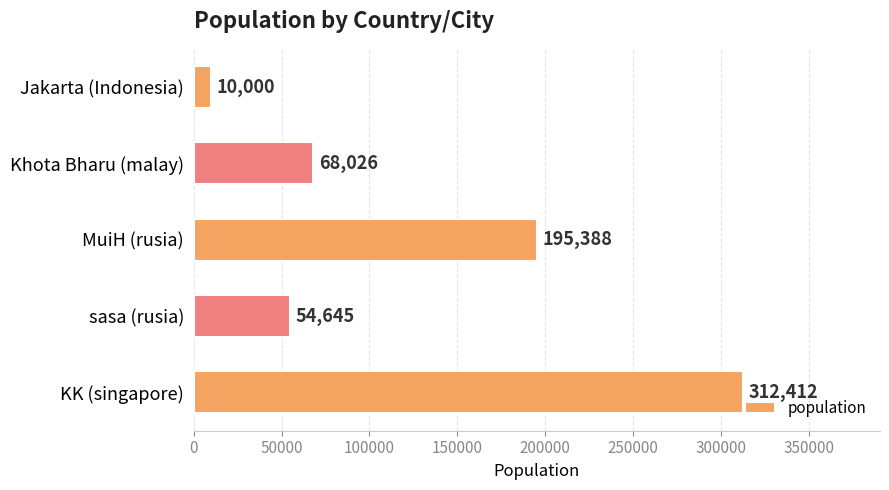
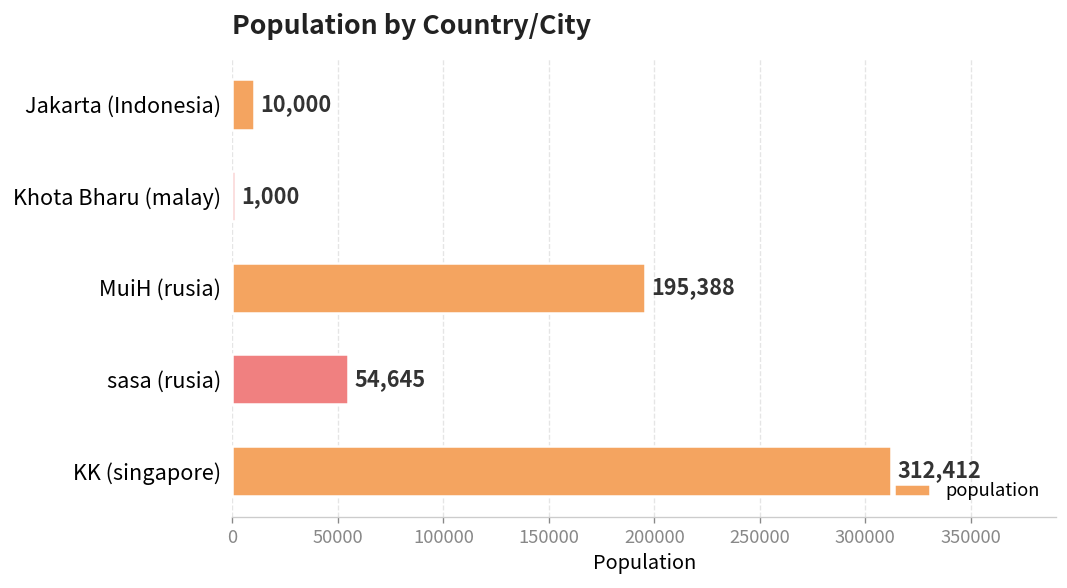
  {
    "Jakarta (Indonesia)": "10,000",
-   "Khota Bharu (malay)": "68,026",
+   "Khota Bharu (malay)": "1,000",
    "MuiH (rusia)": "195,388",
    "sasa (rusia)": "54,645",
    "KK (singapore)": "312,412"
  }
